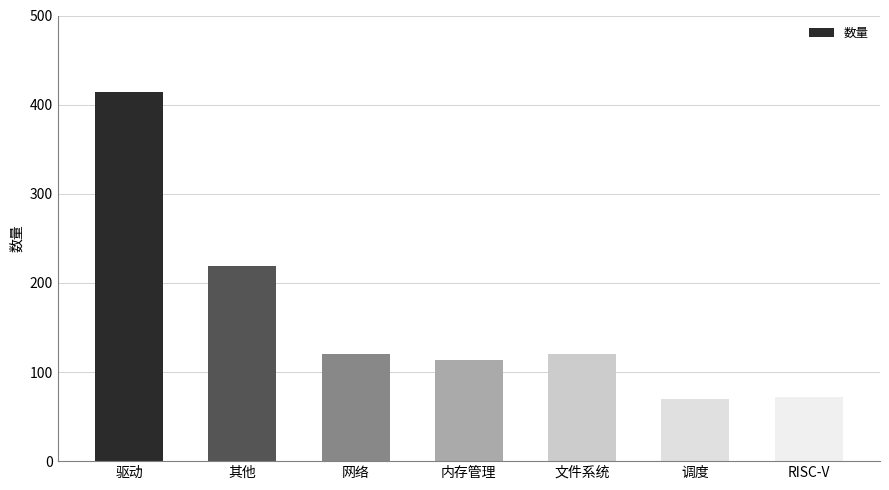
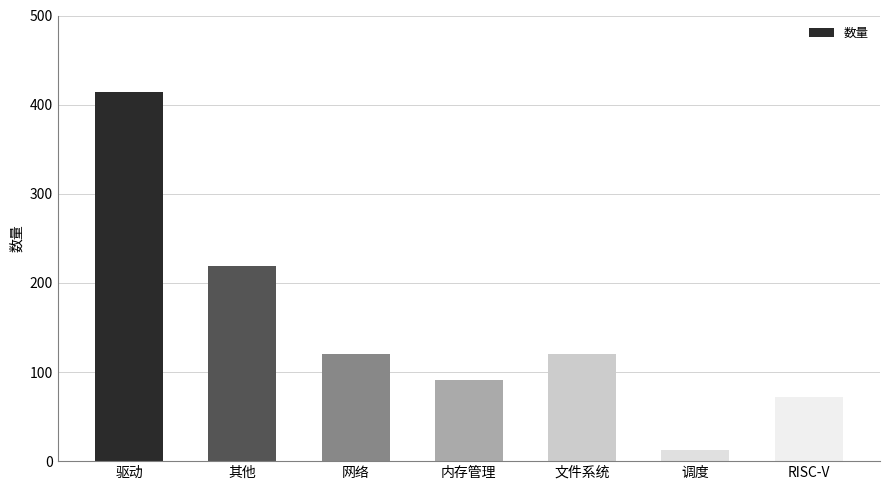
  {
    "驱动": 410,
    "其他": 220,
    "网络": 120,
-   "内存管理": 110,
+   "内存管理": 90,
    "文件系统": 120,
-   "调度": 70,
+   "调度": 10,
    "RISC-V": 70
  }
